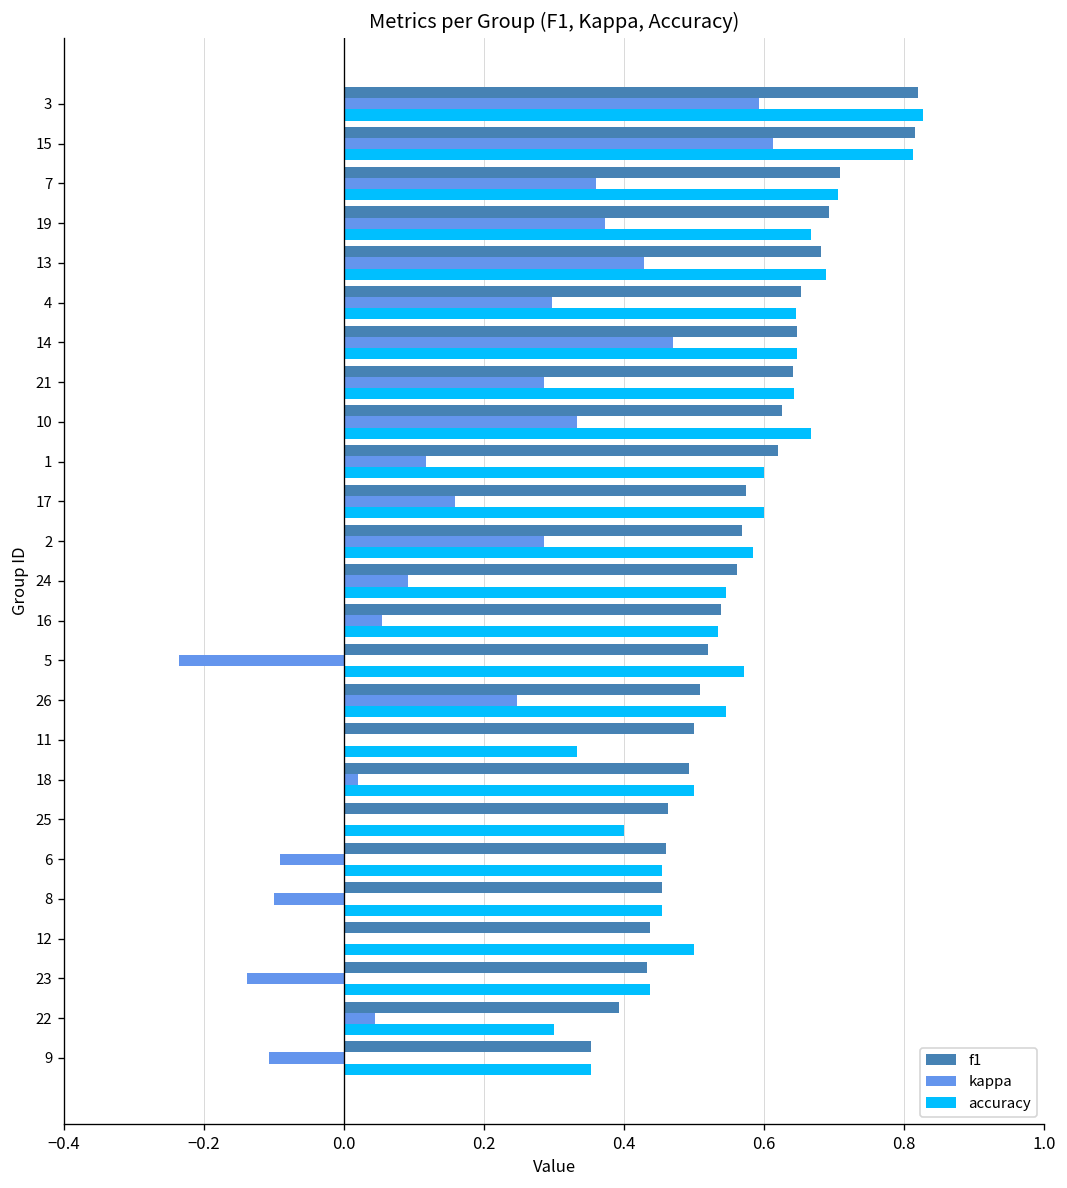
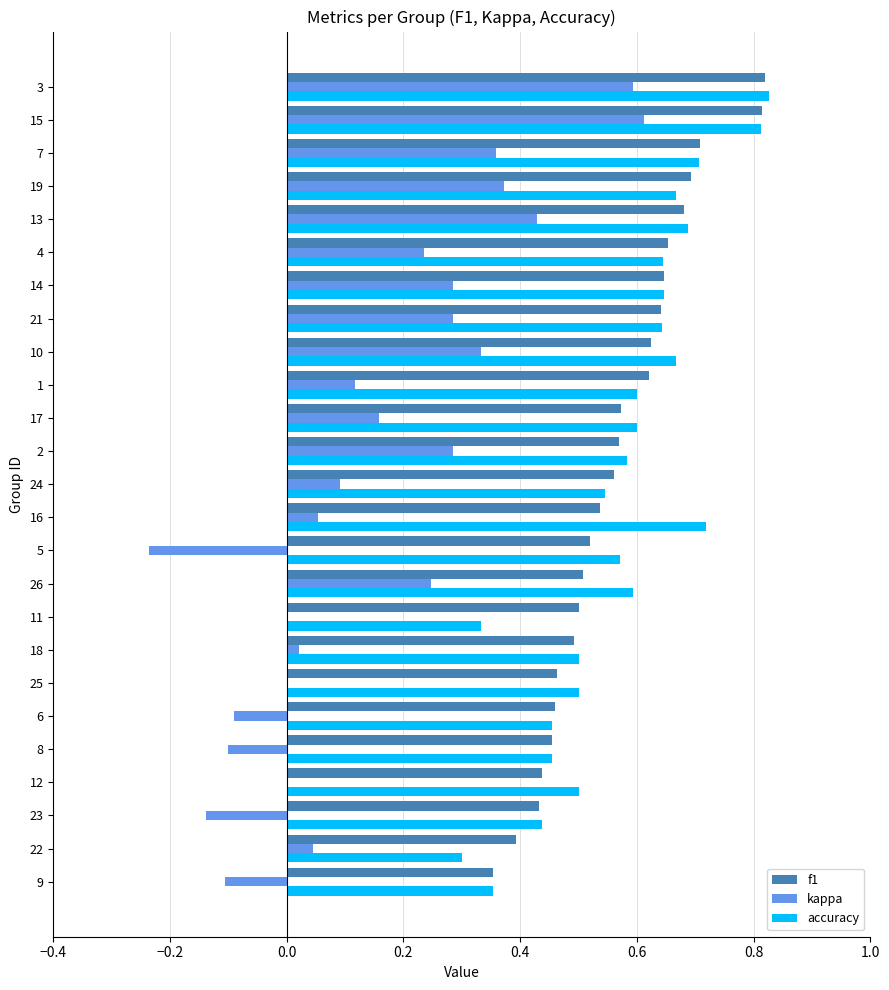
  {
    "f1": {
      "3": 0.82,
      "15": 0.81,
      "7": 0.71,
      "19": 0.69,
      "13": 0.68,
      "4": 0.65,
      "14": 0.65,
      "21": 0.64,
      "10": 0.63,
      "1": 0.62,
      "17": 0.57,
      "2": 0.57,
      "24": 0.56,
      "16": 0.54,
      "5": 0.52,
      "26": 0.51,
      "11": 0.50,
      "18": 0.49,
      "25": 0.46,
      "6": 0.46,
      "8": 0.45,
      "12": 0.44,
      "23": 0.43,
      "22": 0.39,
      "9": 0.35
    },
    "kappa": {
      "3": 0.59,
      "15": 0.61,
      "7": 0.36,
      "19": 0.37,
      "13": 0.43,
-     "4": 0.30,
-     "14": 0.47,
+     "4": 0.24,
+     "14": 0.28,
      "21": 0.29,
      "10": 0.33,
      "1": 0.12,
      "17": 0.16,
      "2": 0.29,
      "24": 0.09,
      "16": 0.05,
      "5": -0.24,
      "26": 0.25,
      "11": 0.00,
      "18": 0.02,
      "25": 0.00,
      "6": -0.09,
      "8": -0.10,
      "12": 0.00,
      "23": -0.14,
      "22": 0.04,
      "9": -0.11
    },
    "accuracy": {
      "3": 0.83,
      "15": 0.81,
      "7": 0.71,
      "19": 0.67,
      "13": 0.69,
      "4": 0.65,
      "14": 0.65,
      "21": 0.64,
      "10": 0.67,
      "1": 0.60,
      "17": 0.60,
      "2": 0.58,
      "24": 0.55,
-     "16": 0.53,
+     "16": 0.72,
      "5": 0.57,
-     "26": 0.55,
+     "26": 0.59,
      "11": 0.33,
      "18": 0.50,
-     "25": 0.4,
+     "25": 0.5,
      "6": 0.45,
      "8": 0.45,
      "12": 0.50,
      "23": 0.44,
      "22": 0.30,
      "9": 0.35
    }
  }
